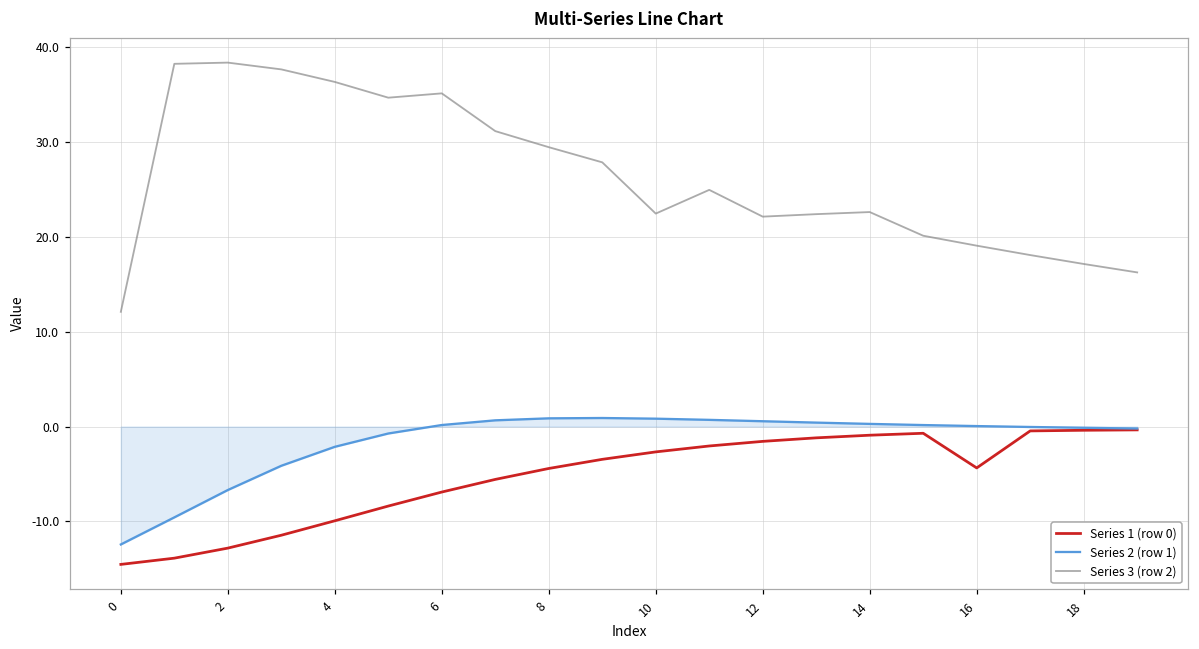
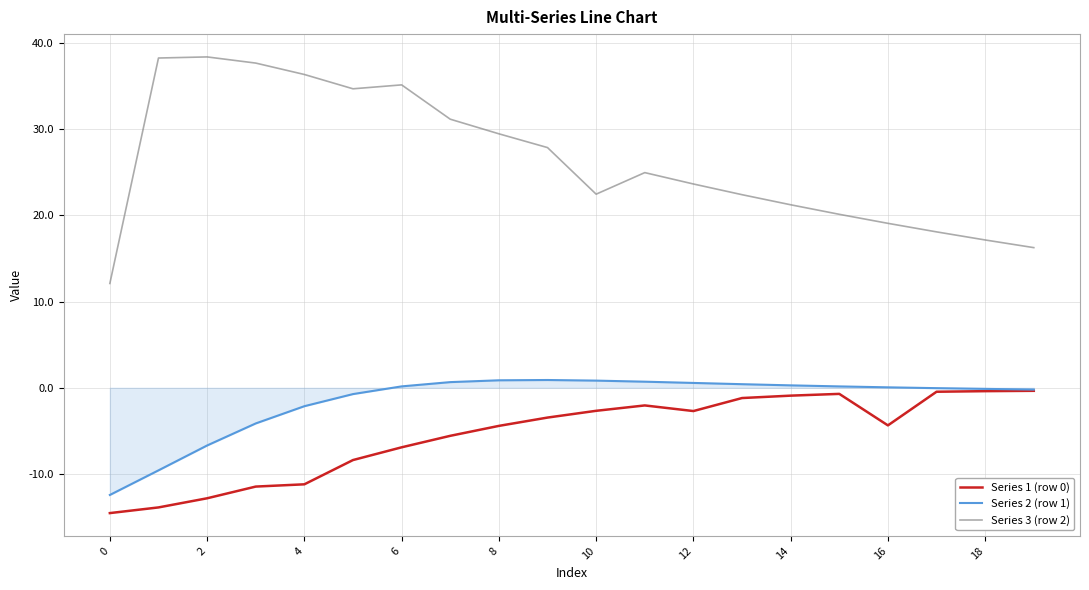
  {
    "Series 1 (row 0)": {
      "0": -15,
      "2": -13,
-     "4": -10,
+     "4": -11,
      "6": -7,
      "8": -4,
      "10": -3,
-     "12": -2,
+     "12": -3,
      "14": -1,
      "16": -4
    },
    "Series 3 (row 2)": {
      "0": 12,
      "2": 38,
      "4": 36,
      "6": 35,
      "8": 29,
      "10": 22,
-     "12": 22,
-     "14": 23,
+     "12": 24,
+     "14": 21,
      "16": 19,
      "18": 17
    }
  }
